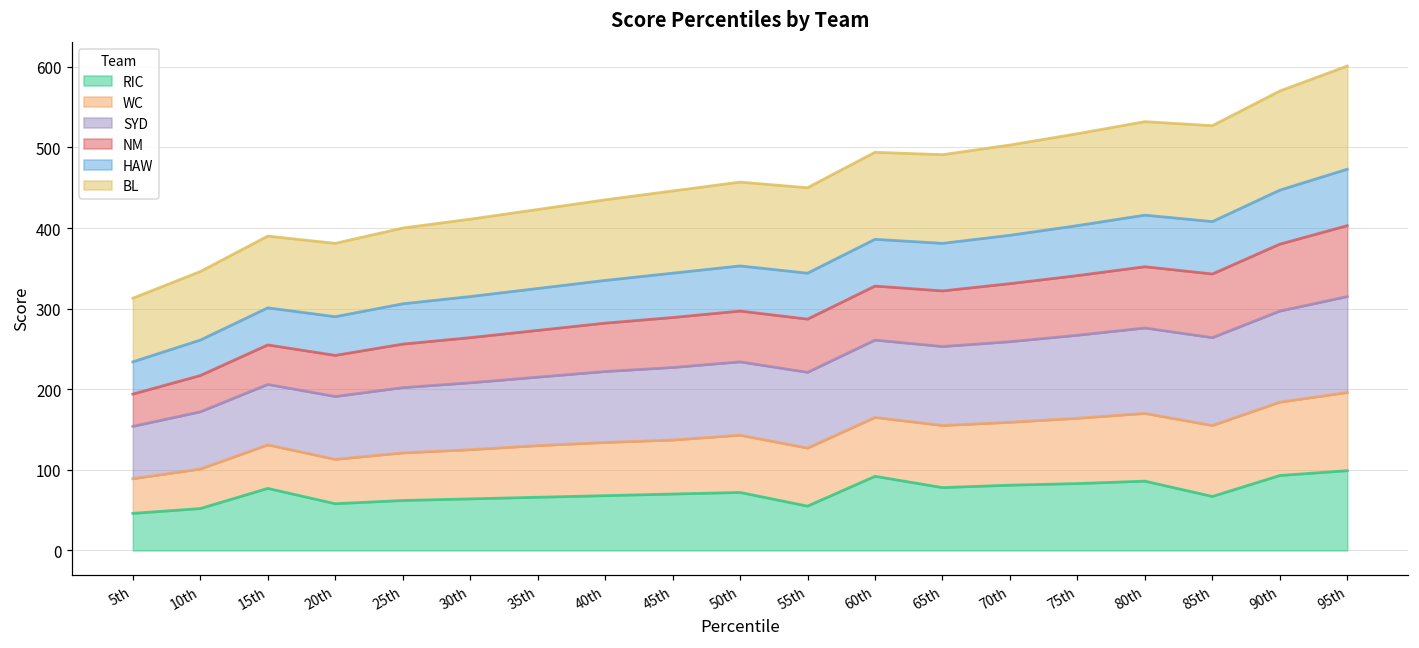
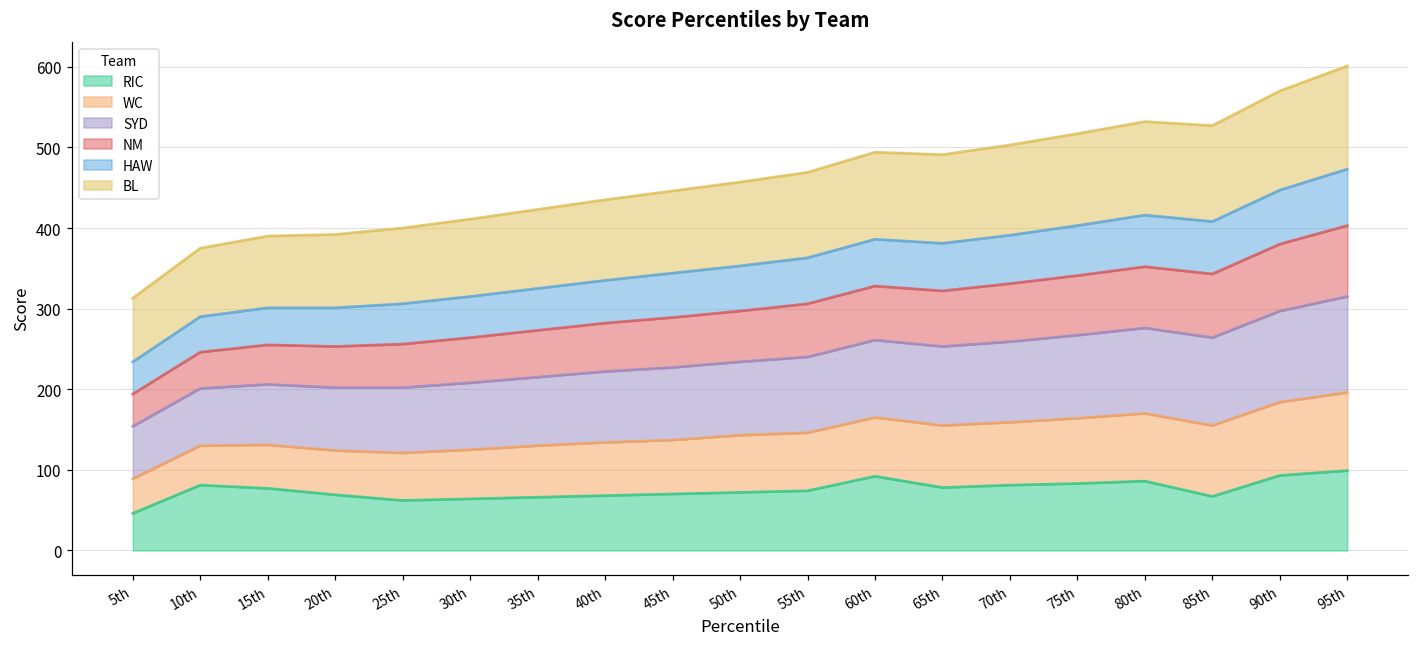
  {
    "RIC": {
      "5th": 50,
-     "10th": 50,
+     "10th": 80,
      "15th": 80,
-     "20th": 60,
+     "20th": 70,
      "25th": 60,
      "30th": 60,
      "35th": 70,
      "40th": 70,
      "45th": 70,
      "50th": 70,
-     "55th": 60,
+     "55th": 70,
      "60th": 90,
      "65th": 80,
      "70th": 80,
      "75th": 80,
      "80th": 90,
      "85th": 70,
      "90th": 90,
      "95th": 100
    }
  }
